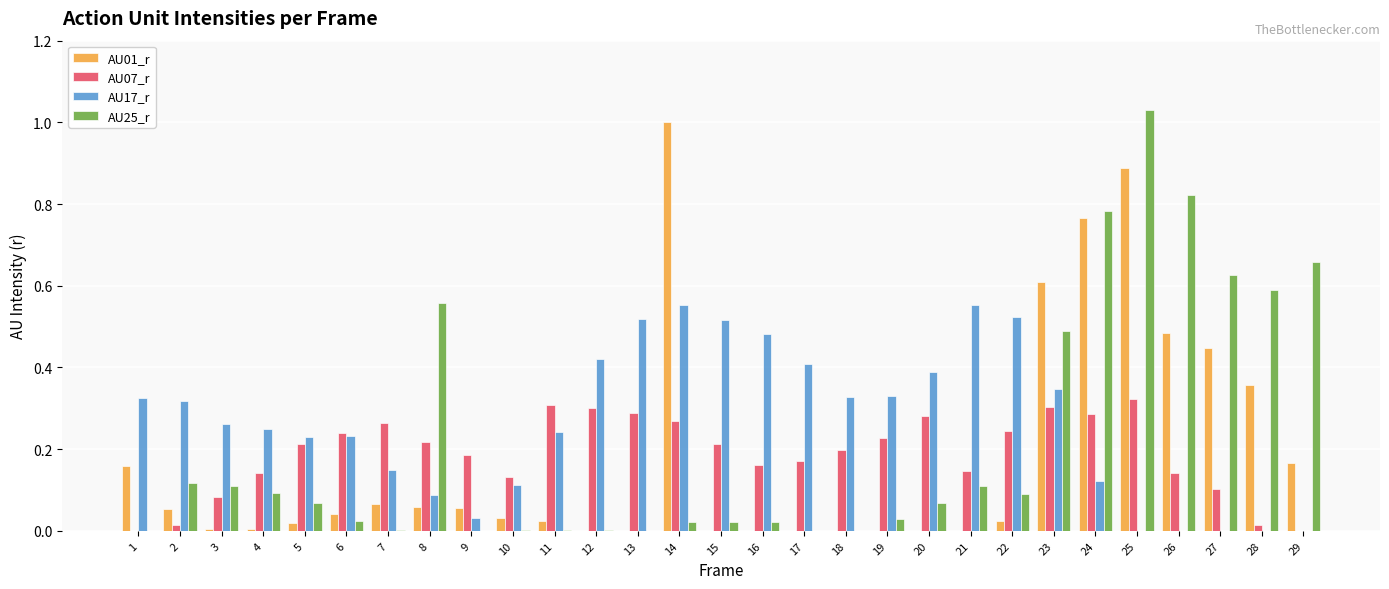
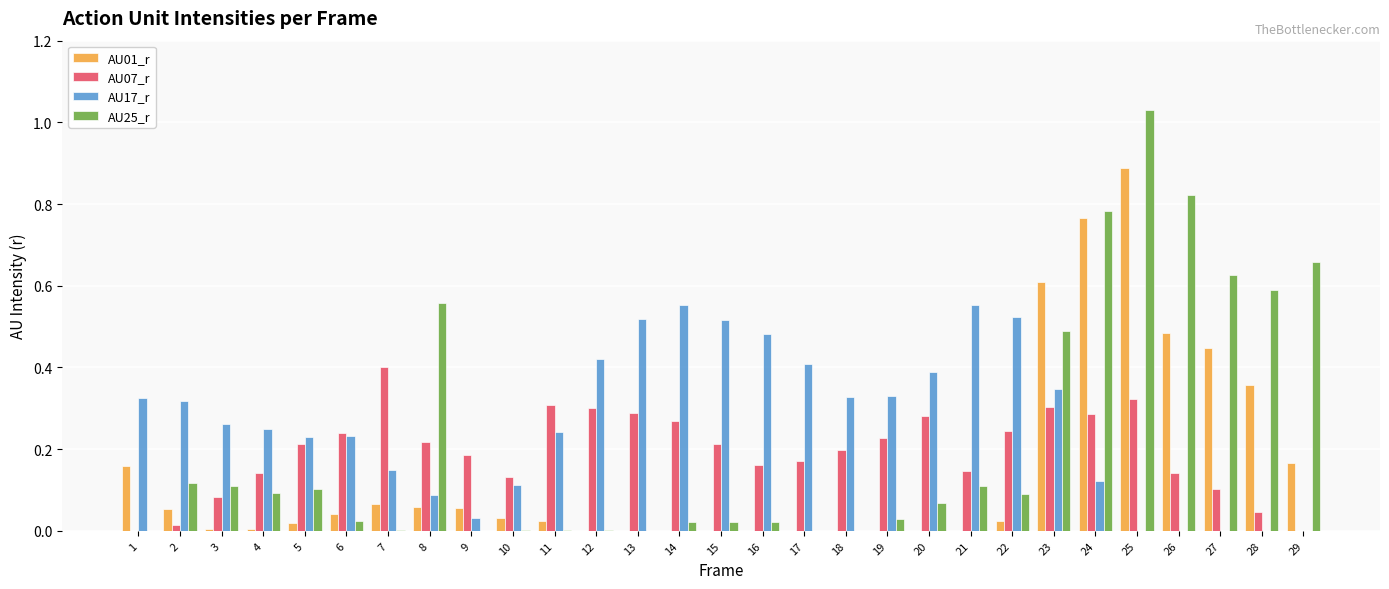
  {
    "AU01_r": {
      "1": 0.16,
      "2": 0.05,
      "5": 0.02,
      "6": 0.04,
      "7": 0.06,
      "8": 0.06,
      "9": 0.06,
      "10": 0.03,
      "11": 0.02,
      "12": 0,
      "13": 0,
-     "14": 1,
+     "14": 0,
      "15": 0,
      "16": 0,
      "17": 0,
      "18": 0,
      "19": 0,
      "20": 0,
      "21": 0,
      "22": 0.02,
      "23": 0.61,
      "24": 0.77,
      "25": 0.89,
      "26": 0.48,
      "27": 0.45,
      "28": 0.36,
      "29": 0.17
    },
    "AU07_r": {
      "1": 0.00,
      "2": 0.01,
      "3": 0.08,
      "4": 0.14,
      "5": 0.21,
      "6": 0.24,
-     "7": 0.27,
+     "7": 0.40,
      "8": 0.22,
      "9": 0.19,
      "10": 0.13,
      "11": 0.31,
      "12": 0.30,
      "13": 0.29,
      "14": 0.27,
      "15": 0.21,
      "16": 0.16,
      "17": 0.17,
      "18": 0.20,
      "19": 0.23,
      "20": 0.28,
      "21": 0.15,
      "22": 0.25,
      "23": 0.30,
      "24": 0.29,
      "25": 0.32,
      "26": 0.14,
      "27": 0.10,
-     "28": 0.02,
+     "28": 0.05,
      "29": 0.00
    },
    "AU17_r": {
      "1": 0.32,
      "2": 0.32,
      "3": 0.26,
      "4": 0.25,
      "5": 0.23,
      "6": 0.23,
      "7": 0.15,
      "8": 0.09,
      "9": 0.03,
      "10": 0.11,
      "11": 0.24,
      "12": 0.42,
      "13": 0.52,
      "14": 0.55,
      "15": 0.52,
      "16": 0.48,
      "17": 0.41,
      "18": 0.33,
      "19": 0.33,
      "20": 0.39,
      "21": 0.55,
      "22": 0.52,
      "23": 0.35,
      "24": 0.12,
      "25": 0.00,
      "26": 0.00,
      "27": 0.00,
      "28": 0.00,
      "29": 0.00
    },
    "AU25_r": {
      "1": 0.00,
      "2": 0.12,
      "3": 0.11,
      "4": 0.09,
-     "5": 0.07,
+     "5": 0.10,
      "6": 0.02,
      "8": 0.56,
      "9": 0.00,
      "13": 0.00,
      "14": 0.02,
      "15": 0.02,
      "16": 0.02,
      "17": 0.00,
      "18": 0.00,
      "19": 0.03,
      "20": 0.07,
      "21": 0.11,
      "22": 0.09,
      "23": 0.49,
      "24": 0.78,
      "25": 1.03,
      "26": 0.82,
      "27": 0.63,
      "28": 0.59,
      "29": 0.66
    }
  }
